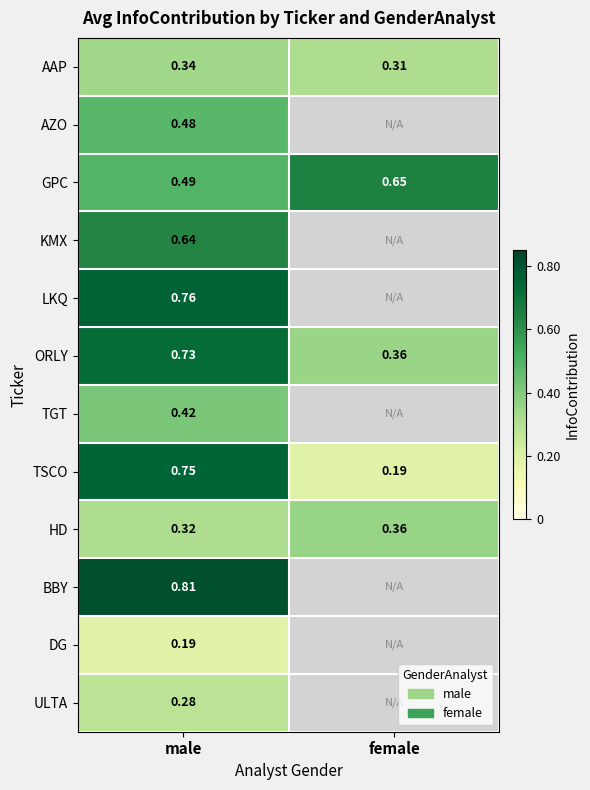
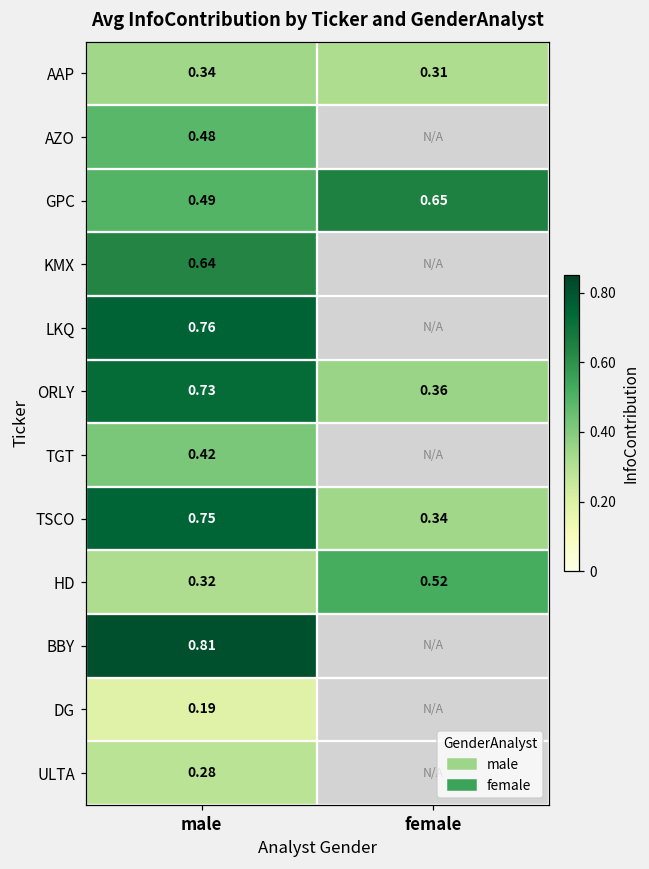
  {
    "AAP": {
      "male": 0.34,
      "female": 0.31
    },
    "AZO": {
      "male": 0.48
    },
    "GPC": {
      "male": 0.49,
      "female": 0.65
    },
    "KMX": {
      "male": 0.64
    },
    "LKQ": {
      "male": 0.76
    },
    "ORLY": {
      "male": 0.73,
      "female": 0.36
    },
    "TGT": {
      "male": 0.42
    },
    "TSCO": {
      "male": 0.75,
-     "female": 0.19
+     "female": 0.34
    },
    "HD": {
      "male": 0.32,
-     "female": 0.36
+     "female": 0.52
    },
    "BBY": {
      "male": 0.81
    },
    "DG": {
      "male": 0.19
    },
    "ULTA": {
      "male": 0.28
    }
  }
